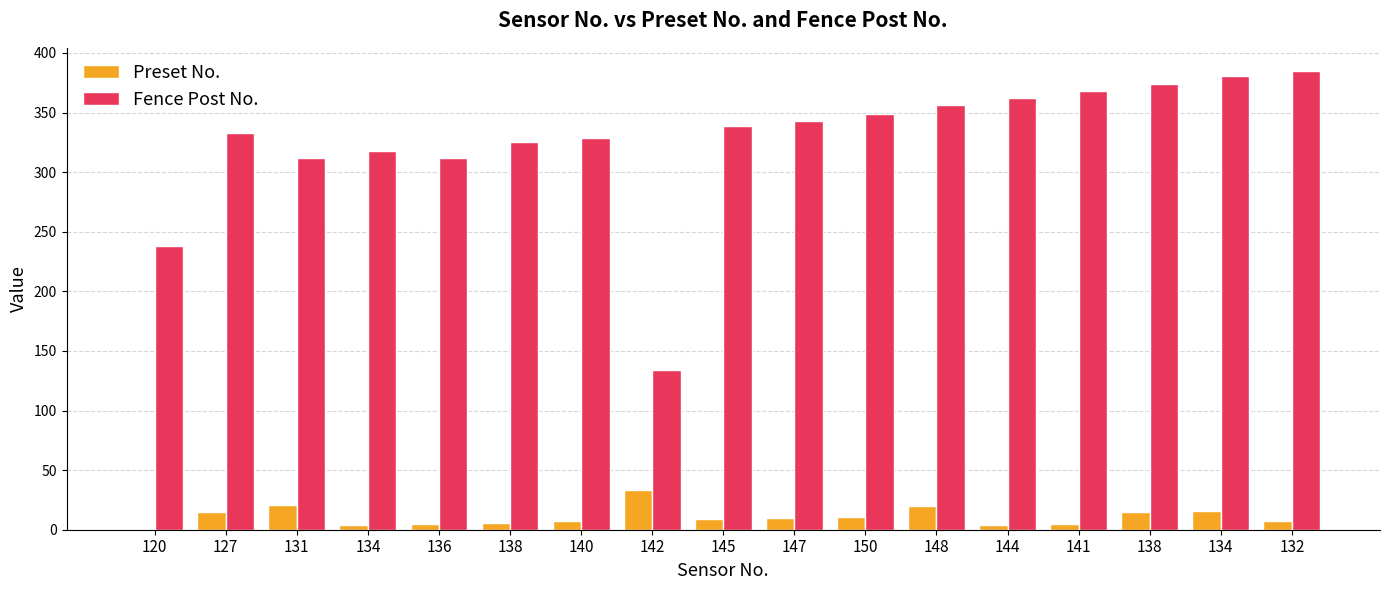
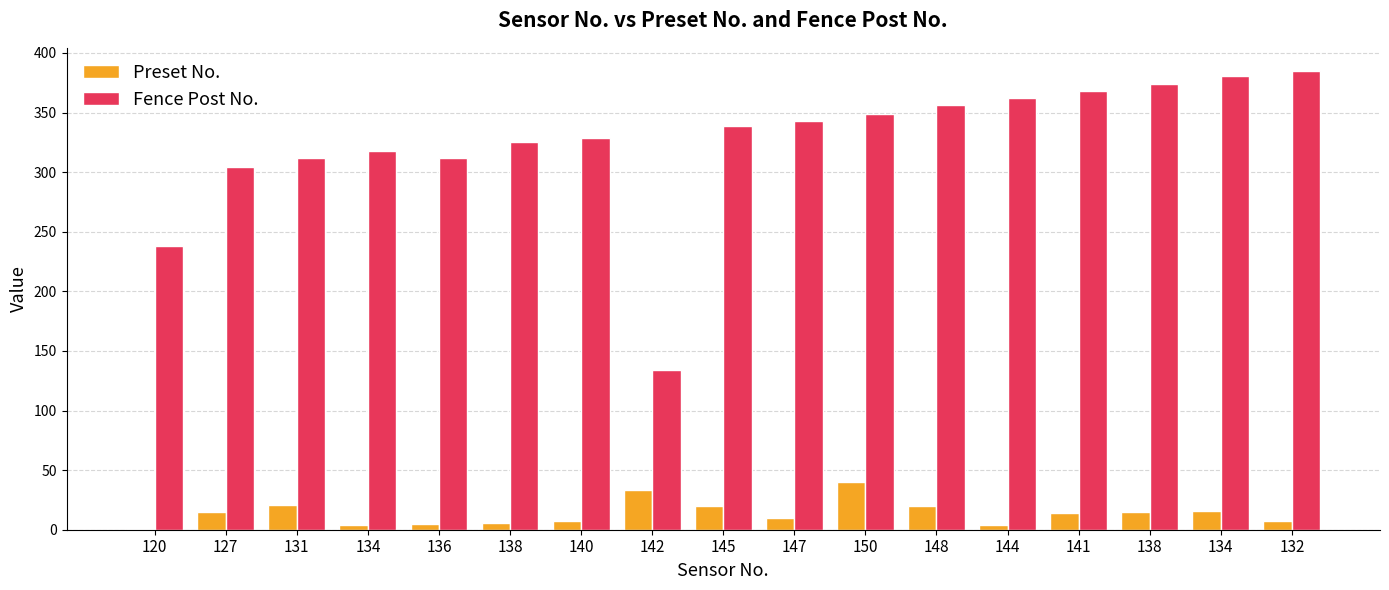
  {
    "Preset No.": {
      "127": 15,
      "131": 21,
      "136": 5,
      "140": 7,
      "142": 33,
-     "145": 9,
+     "145": 20,
      "147": 10,
-     "150": 11,
+     "150": 40,
      "148": 20,
      "144": 4,
-     "141": 5,
+     "141": 14,
      "132": 7
    },
    "Fence Post No.": {
      "120": 238,
-     "127": 333,
+     "127": 304,
      "131": 312,
      "136": 312,
      "140": 329,
      "142": 134,
      "145": 339,
      "147": 343,
      "150": 349,
      "148": 356,
      "144": 362,
      "141": 368,
      "132": 385
    }
  }
